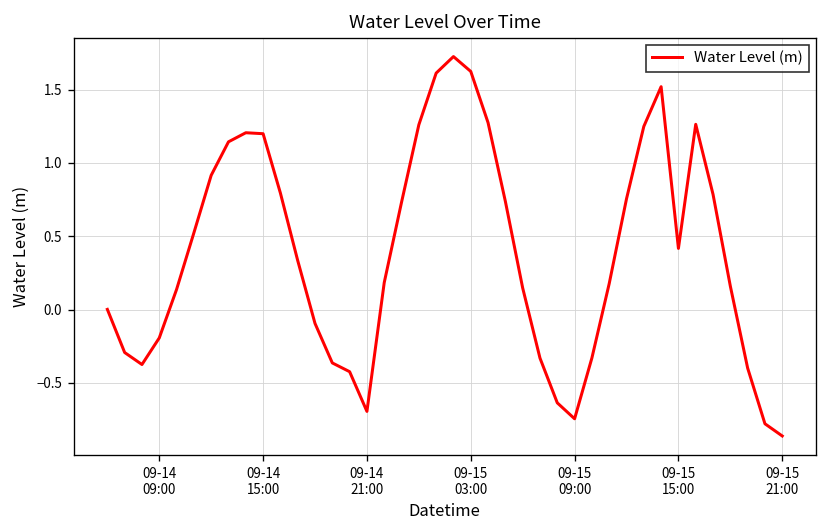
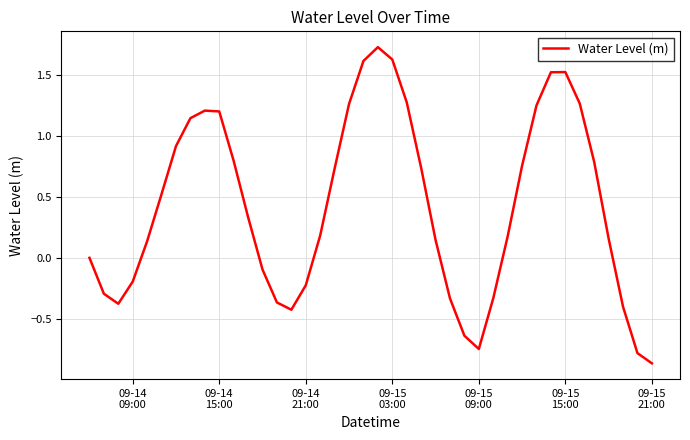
  {
    "09-14 09:00": -0.19,
    "09-14 15:00": 1.20,
-   "09-14 21:00": -0.70,
+   "09-14 21:00": -0.22,
    "09-15 03:00": 1.62,
    "09-15 09:00": -0.75,
-   "09-15 15:00": 0.42,
+   "09-15 15:00": 1.52,
    "09-15 21:00": -0.86
  }
